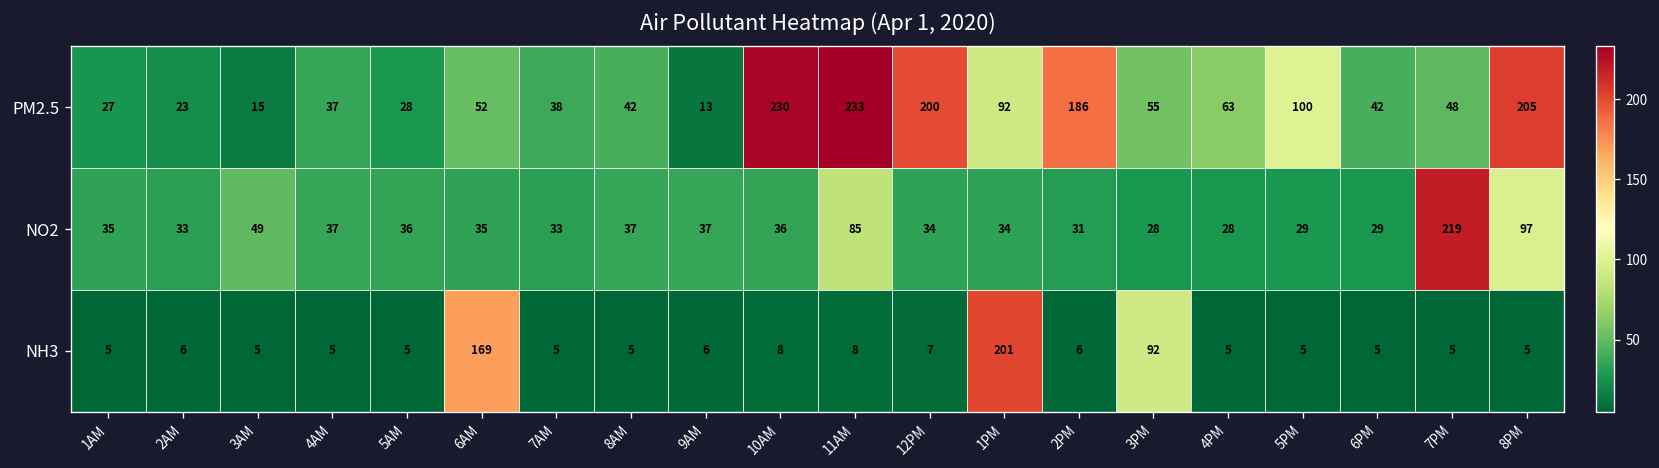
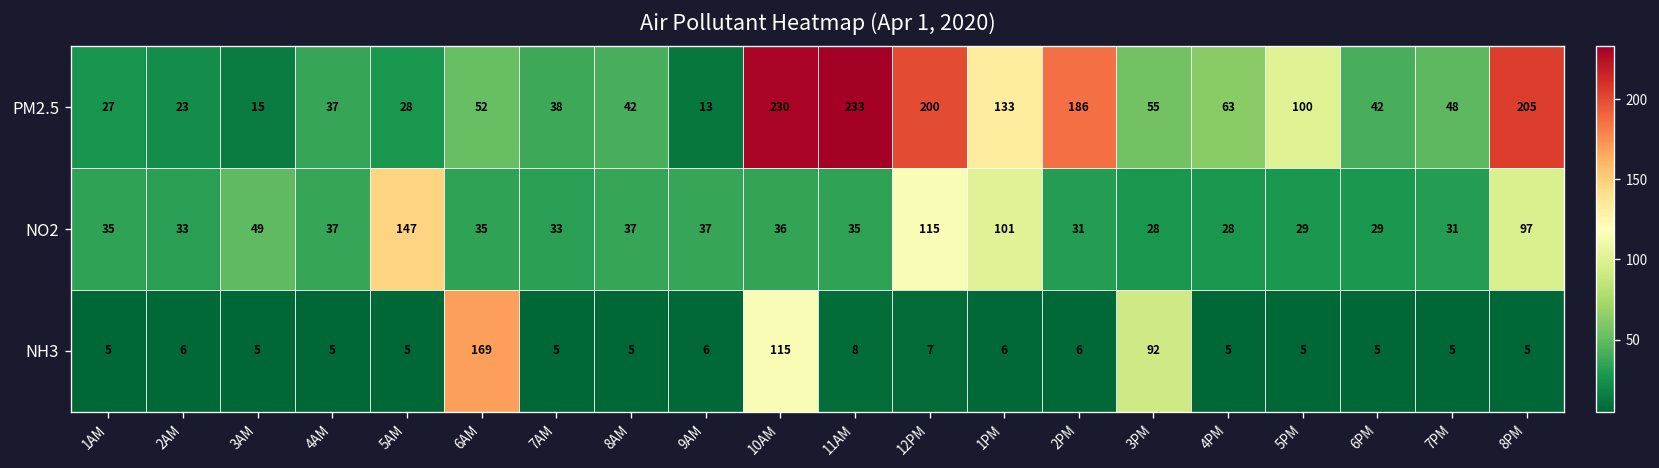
  {
    "PM2.5": {
      "1AM": 27,
      "2AM": 23,
      "3AM": 15,
      "4AM": 37,
      "5AM": 28,
      "6AM": 52,
      "7AM": 38,
      "8AM": 42,
      "9AM": 13,
      "10AM": 230,
      "11AM": 233,
      "12PM": 200,
-     "1PM": 92,
+     "1PM": 133,
      "2PM": 186,
      "3PM": 55,
      "4PM": 63,
      "5PM": 100,
      "6PM": 42,
      "7PM": 48,
      "8PM": 205
    },
    "NO2": {
      "1AM": 35,
      "2AM": 33,
      "3AM": 49,
      "4AM": 37,
-     "5AM": 36,
+     "5AM": 147,
      "6AM": 35,
      "7AM": 33,
      "8AM": 37,
      "9AM": 37,
      "10AM": 36,
-     "11AM": 85,
-     "12PM": 34,
-     "1PM": 34,
+     "11AM": 35,
+     "12PM": 115,
+     "1PM": 101,
      "2PM": 31,
      "3PM": 28,
      "4PM": 28,
      "5PM": 29,
      "6PM": 29,
-     "7PM": 219,
+     "7PM": 31,
      "8PM": 97
    },
    "NH3": {
      "1AM": 5,
      "2AM": 6,
      "3AM": 5,
      "4AM": 5,
      "5AM": 5,
      "6AM": 169,
      "7AM": 5,
      "8AM": 5,
      "9AM": 6,
-     "10AM": 8,
+     "10AM": 115,
      "11AM": 8,
      "12PM": 7,
-     "1PM": 201,
+     "1PM": 6,
      "2PM": 6,
      "3PM": 92,
      "4PM": 5,
      "5PM": 5,
      "6PM": 5,
      "7PM": 5,
      "8PM": 5
    }
  }
